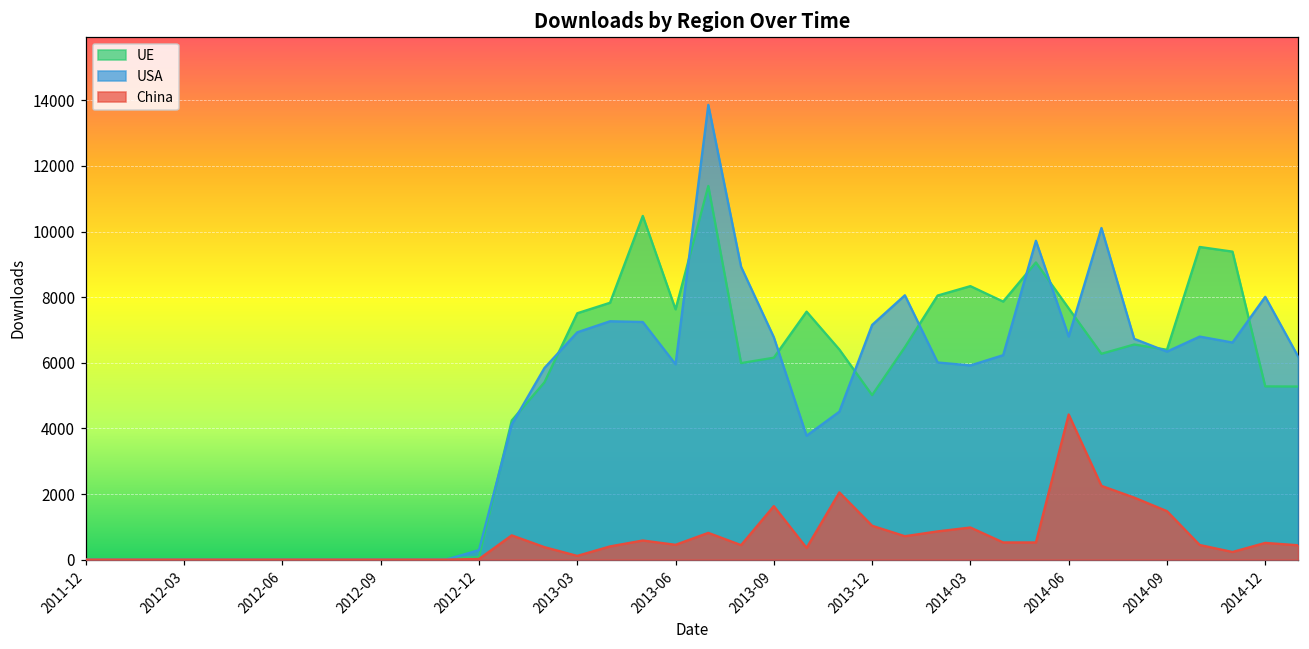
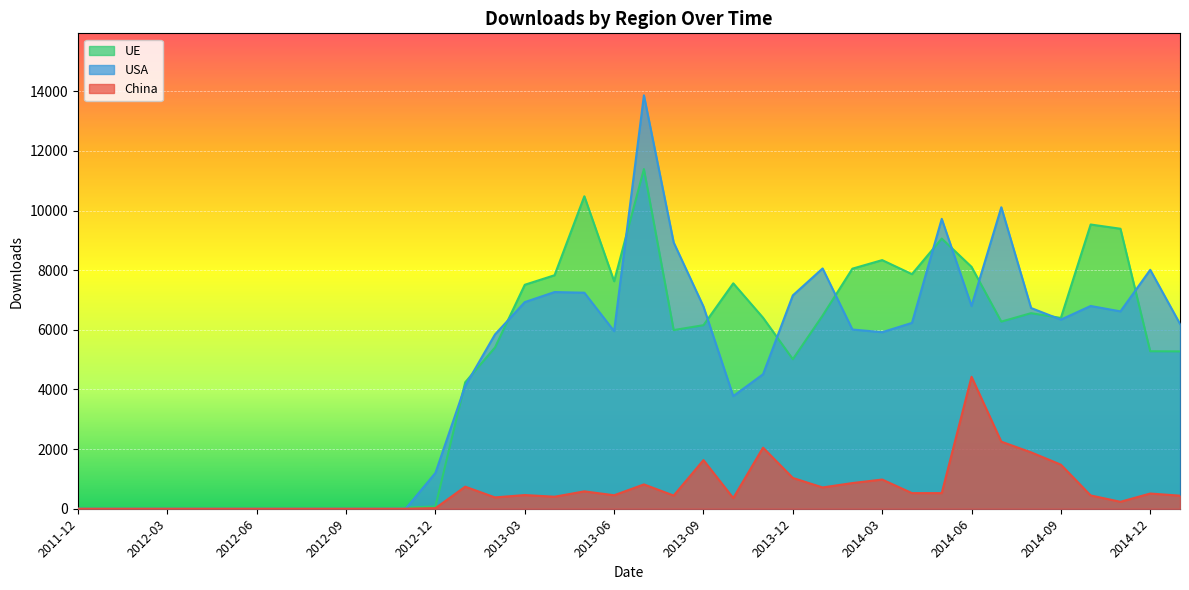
  {
    "UE": {
      "2013-03": 7500,
      "2013-06": 7600,
      "2013-09": 6200,
      "2013-12": 5000,
      "2014-03": 8300,
-     "2014-06": 7700,
+     "2014-06": 8100,
      "2014-12": 5300
    },
    "USA": {
-     "2012-12": 300,
+     "2012-12": 1200,
      "2013-03": 6900,
      "2013-06": 6000,
      "2013-09": 6800,
      "2013-12": 7200,
      "2014-03": 5900,
      "2014-06": 6800,
      "2014-12": 8000
    },
    "China": {
-     "2013-03": 100,
+     "2013-03": 500,
      "2013-06": 500,
      "2013-09": 1600,
      "2013-12": 1000,
      "2014-03": 1000,
      "2014-06": 4400,
      "2014-09": 1500,
      "2014-12": 500
    }
  }
